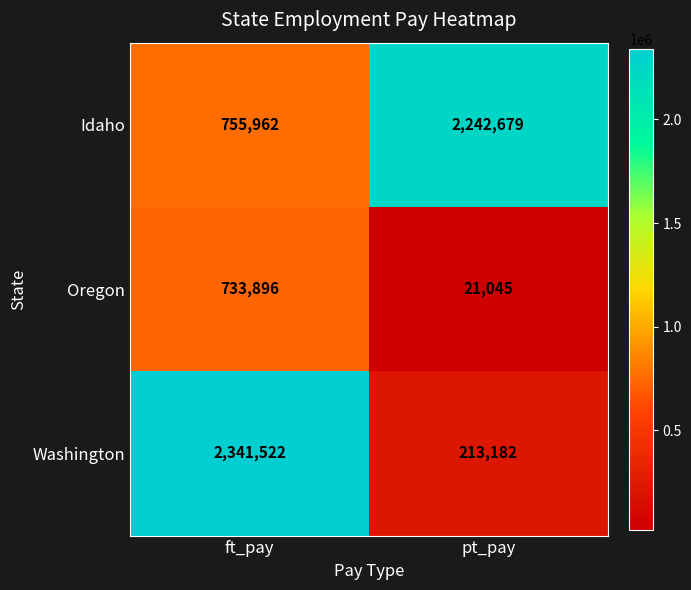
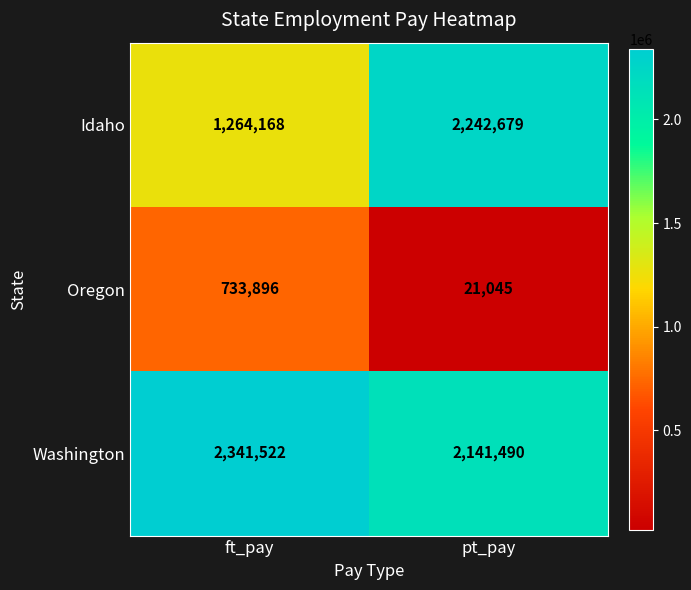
  {
    "Idaho": {
-     "ft_pay": "755,962",
+     "ft_pay": "1,264,168",
      "pt_pay": "2,242,679"
    },
    "Oregon": {
      "ft_pay": "733,896",
      "pt_pay": "21,045"
    },
    "Washington": {
      "ft_pay": "2,341,522",
-     "pt_pay": "213,182"
+     "pt_pay": "2,141,490"
    }
  }
